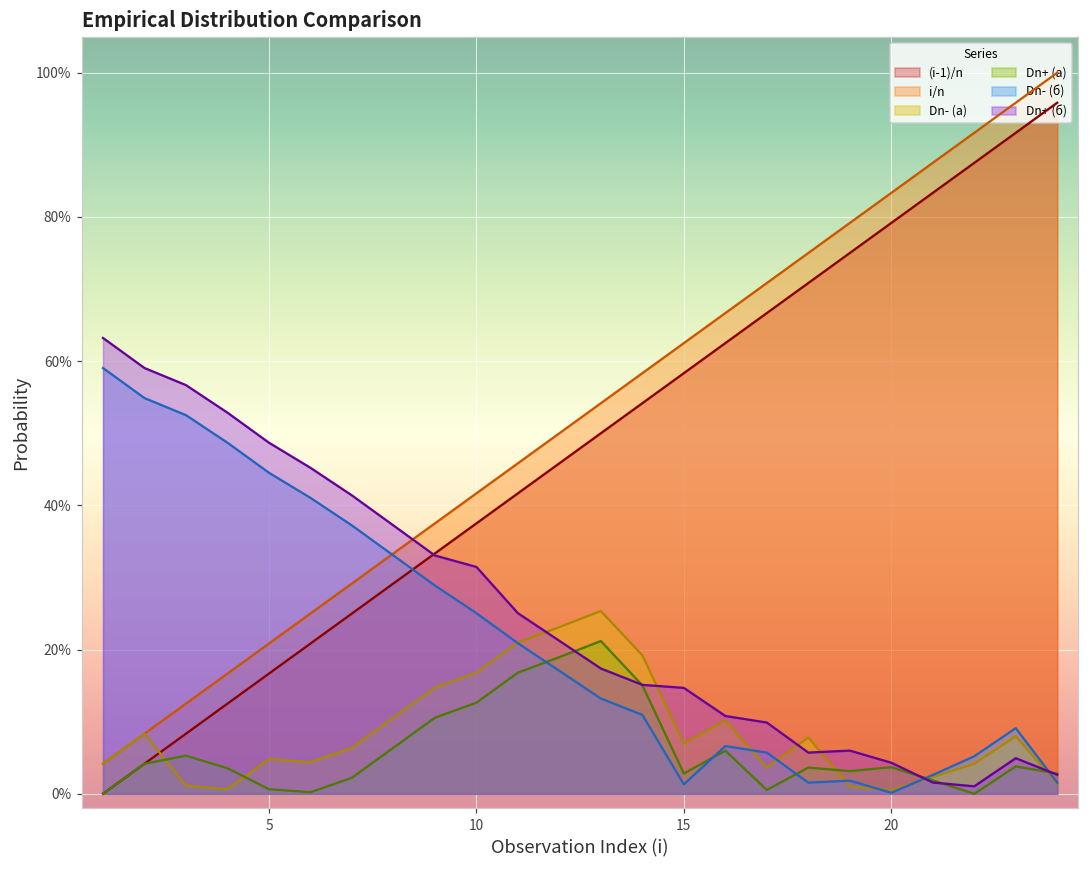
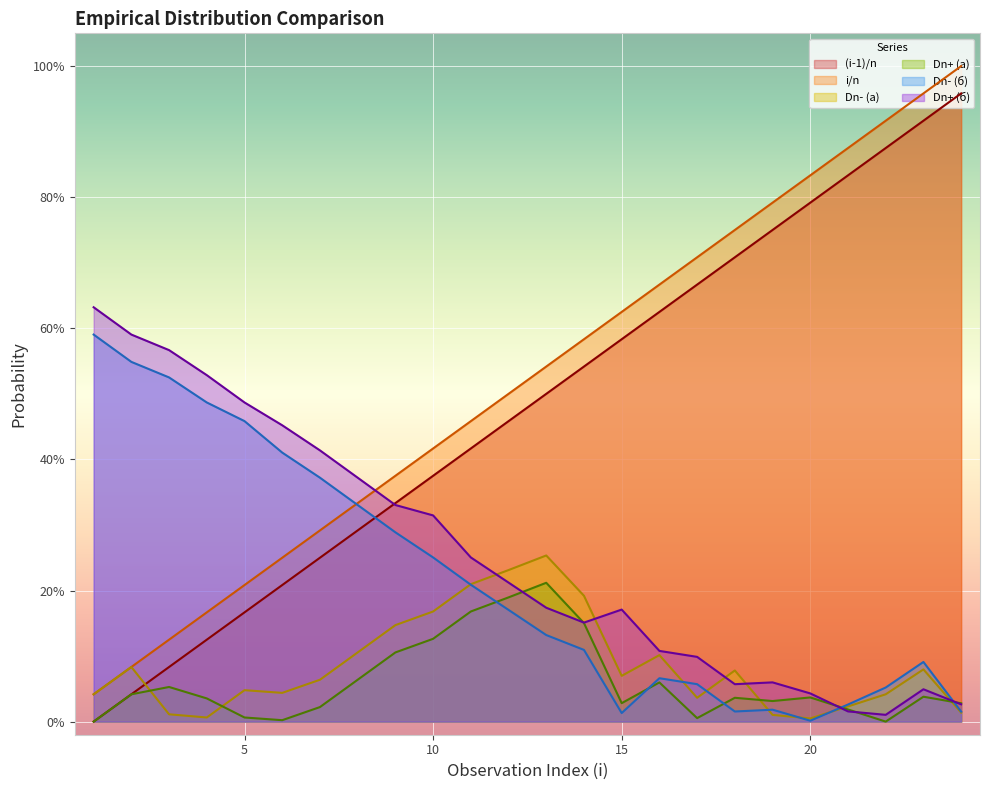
  {
    "Dn- (б)": {
-     "5": "45%",
+     "5": "46%",
      "10": "25%",
      "15": "1%"
    },
    "Dn+ (б)": {
      "5": "49%",
      "10": "31%",
-     "15": "15%",
+     "15": "17%",
      "20": "4%"
    }
  }
